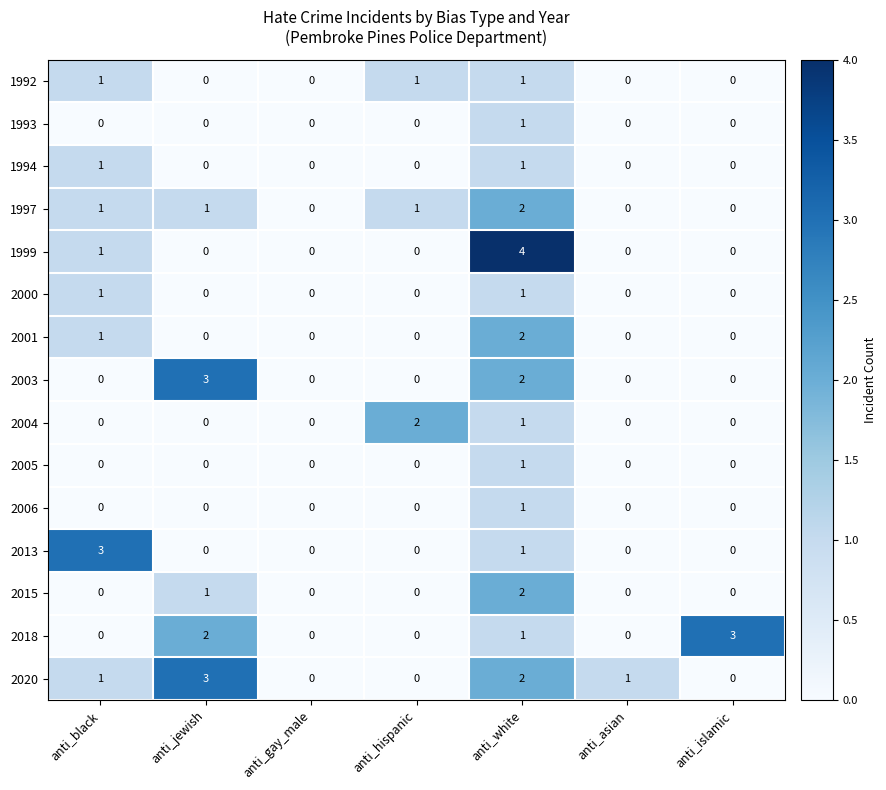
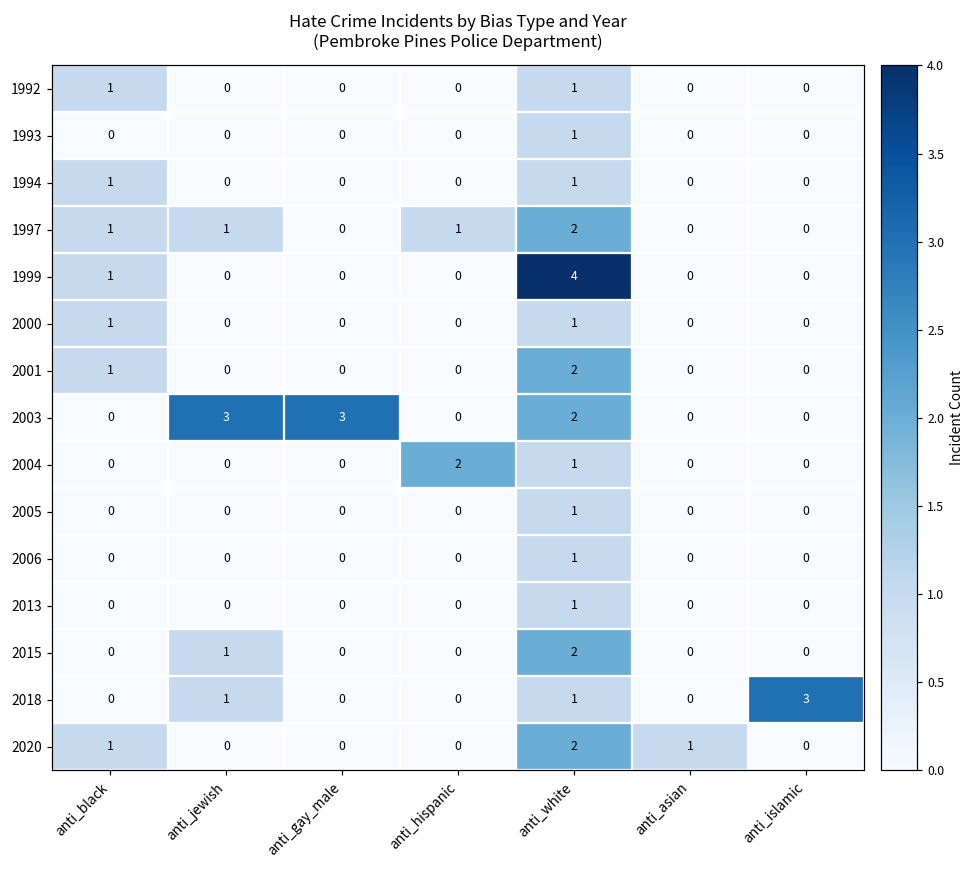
  {
    "1992": {
      "anti_black": 1,
      "anti_jewish": 0,
      "anti_gay_male": 0,
-     "anti_hispanic": 1,
+     "anti_hispanic": 0,
      "anti_white": 1,
      "anti_asian": 0,
      "anti_islamic": 0
    },
    "1993": {
      "anti_black": 0,
      "anti_jewish": 0,
      "anti_gay_male": 0,
      "anti_hispanic": 0,
      "anti_white": 1,
      "anti_asian": 0,
      "anti_islamic": 0
    },
    "1994": {
      "anti_black": 1,
      "anti_jewish": 0,
      "anti_gay_male": 0,
      "anti_hispanic": 0,
      "anti_white": 1,
      "anti_asian": 0,
      "anti_islamic": 0
    },
    "1997": {
      "anti_black": 1,
      "anti_jewish": 1,
      "anti_gay_male": 0,
      "anti_hispanic": 1,
      "anti_white": 2,
      "anti_asian": 0,
      "anti_islamic": 0
    },
    "1999": {
      "anti_black": 1,
      "anti_jewish": 0,
      "anti_gay_male": 0,
      "anti_hispanic": 0,
      "anti_white": 4,
      "anti_asian": 0,
      "anti_islamic": 0
    },
    "2000": {
      "anti_black": 1,
      "anti_jewish": 0,
      "anti_gay_male": 0,
      "anti_hispanic": 0,
      "anti_white": 1,
      "anti_asian": 0,
      "anti_islamic": 0
    },
    "2001": {
      "anti_black": 1,
      "anti_jewish": 0,
      "anti_gay_male": 0,
      "anti_hispanic": 0,
      "anti_white": 2,
      "anti_asian": 0,
      "anti_islamic": 0
    },
    "2003": {
      "anti_black": 0,
      "anti_jewish": 3,
-     "anti_gay_male": 0,
+     "anti_gay_male": 3,
      "anti_hispanic": 0,
      "anti_white": 2,
      "anti_asian": 0,
      "anti_islamic": 0
    },
    "2004": {
      "anti_black": 0,
      "anti_jewish": 0,
      "anti_gay_male": 0,
      "anti_hispanic": 2,
      "anti_white": 1,
      "anti_asian": 0,
      "anti_islamic": 0
    },
    "2005": {
      "anti_black": 0,
      "anti_jewish": 0,
      "anti_gay_male": 0,
      "anti_hispanic": 0,
      "anti_white": 1,
      "anti_asian": 0,
      "anti_islamic": 0
    },
    "2006": {
      "anti_black": 0,
      "anti_jewish": 0,
      "anti_gay_male": 0,
      "anti_hispanic": 0,
      "anti_white": 1,
      "anti_asian": 0,
      "anti_islamic": 0
    },
    "2013": {
-     "anti_black": 3,
+     "anti_black": 0,
      "anti_jewish": 0,
      "anti_gay_male": 0,
      "anti_hispanic": 0,
      "anti_white": 1,
      "anti_asian": 0,
      "anti_islamic": 0
    },
    "2015": {
      "anti_black": 0,
      "anti_jewish": 1,
      "anti_gay_male": 0,
      "anti_hispanic": 0,
      "anti_white": 2,
      "anti_asian": 0,
      "anti_islamic": 0
    },
    "2018": {
      "anti_black": 0,
-     "anti_jewish": 2,
+     "anti_jewish": 1,
      "anti_gay_male": 0,
      "anti_hispanic": 0,
      "anti_white": 1,
      "anti_asian": 0,
      "anti_islamic": 3
    },
    "2020": {
      "anti_black": 1,
-     "anti_jewish": 3,
+     "anti_jewish": 0,
      "anti_gay_male": 0,
      "anti_hispanic": 0,
      "anti_white": 2,
      "anti_asian": 1,
      "anti_islamic": 0
    }
  }
